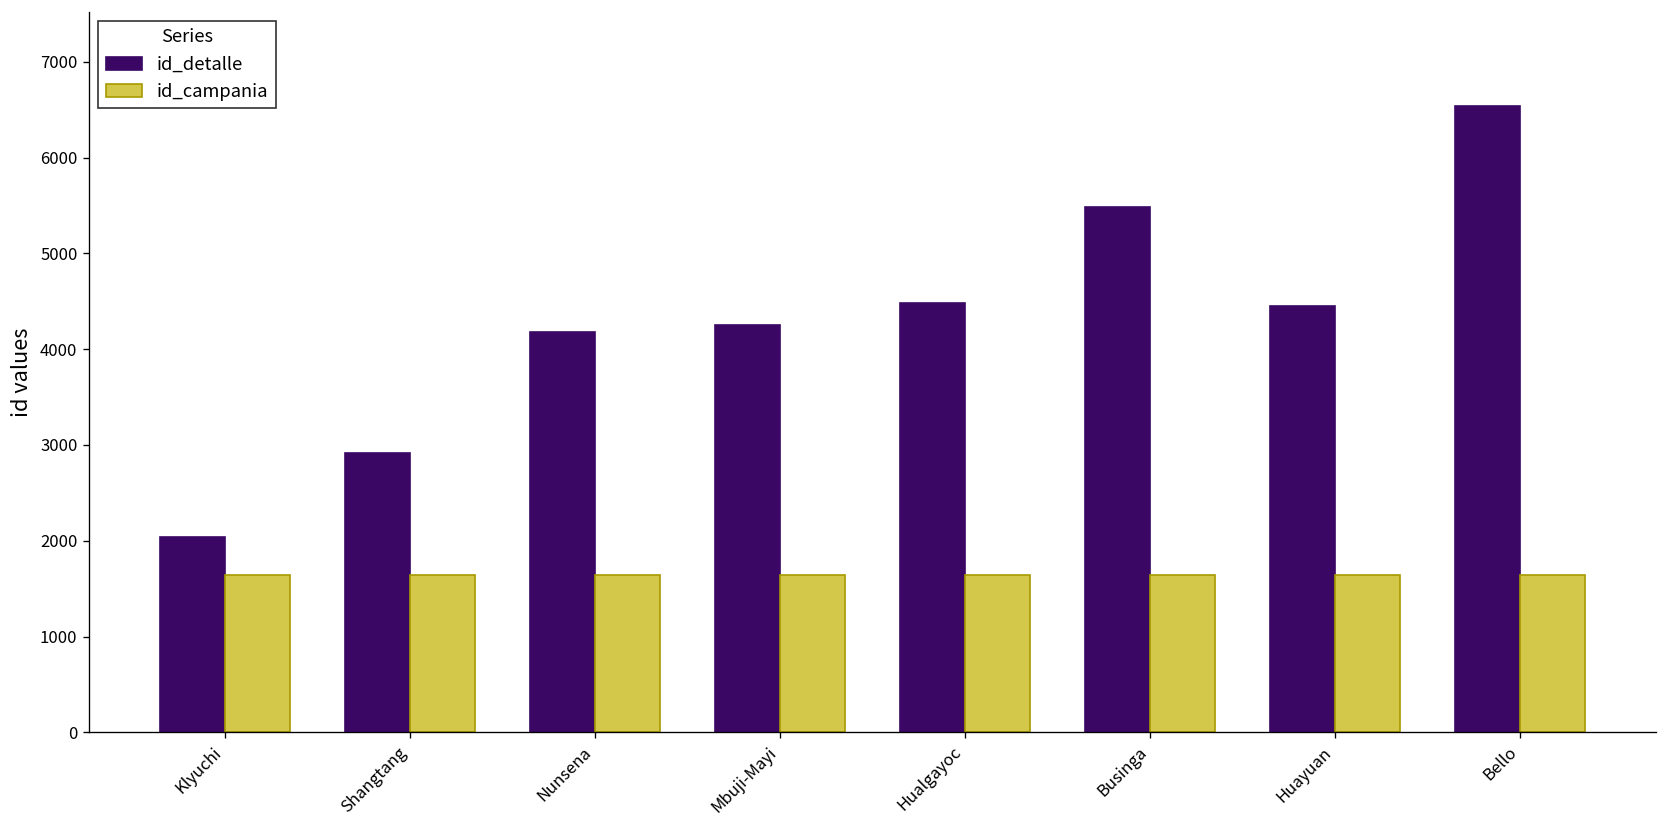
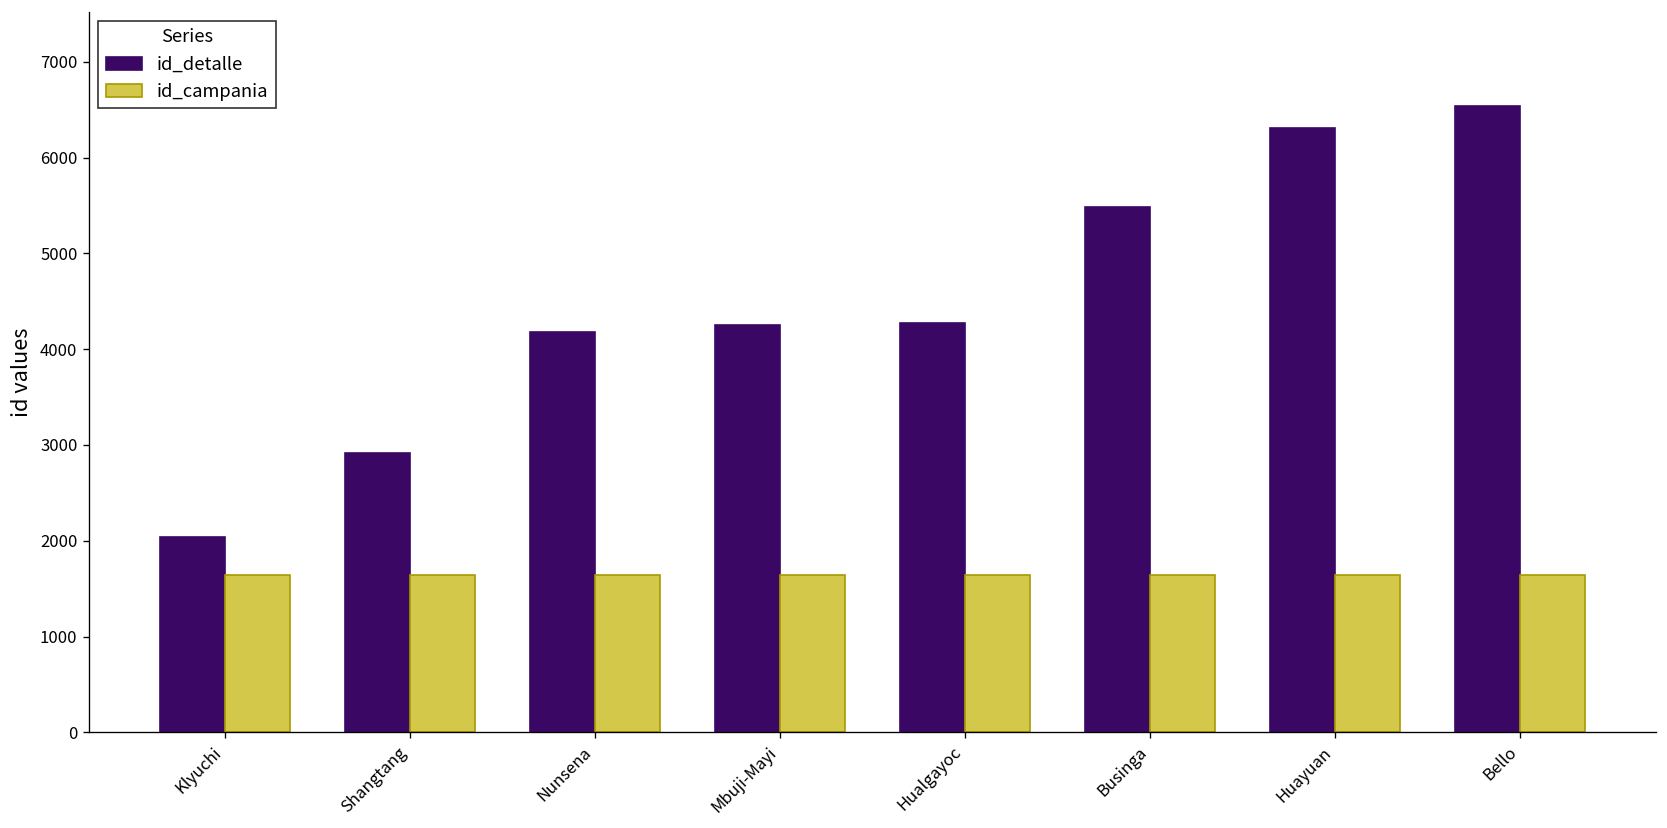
  {
    "id_detalle": {
      "Klyuchi": 2000,
      "Shangtang": 2900,
      "Nunsena": 4200,
      "Mbuji-Mayi": 4300,
-     "Hualgayoc": 4500,
+     "Hualgayoc": 4300,
      "Businga": 5500,
-     "Huayuan": 4400,
+     "Huayuan": 6300,
      "Bello": 6500
    },
    "id_campania": {
      "Klyuchi": 1600,
      "Shangtang": 1600,
      "Nunsena": 1600,
      "Mbuji-Mayi": 1600,
      "Hualgayoc": 1600,
      "Businga": 1600,
      "Huayuan": 1600,
      "Bello": 1600
    }
  }
